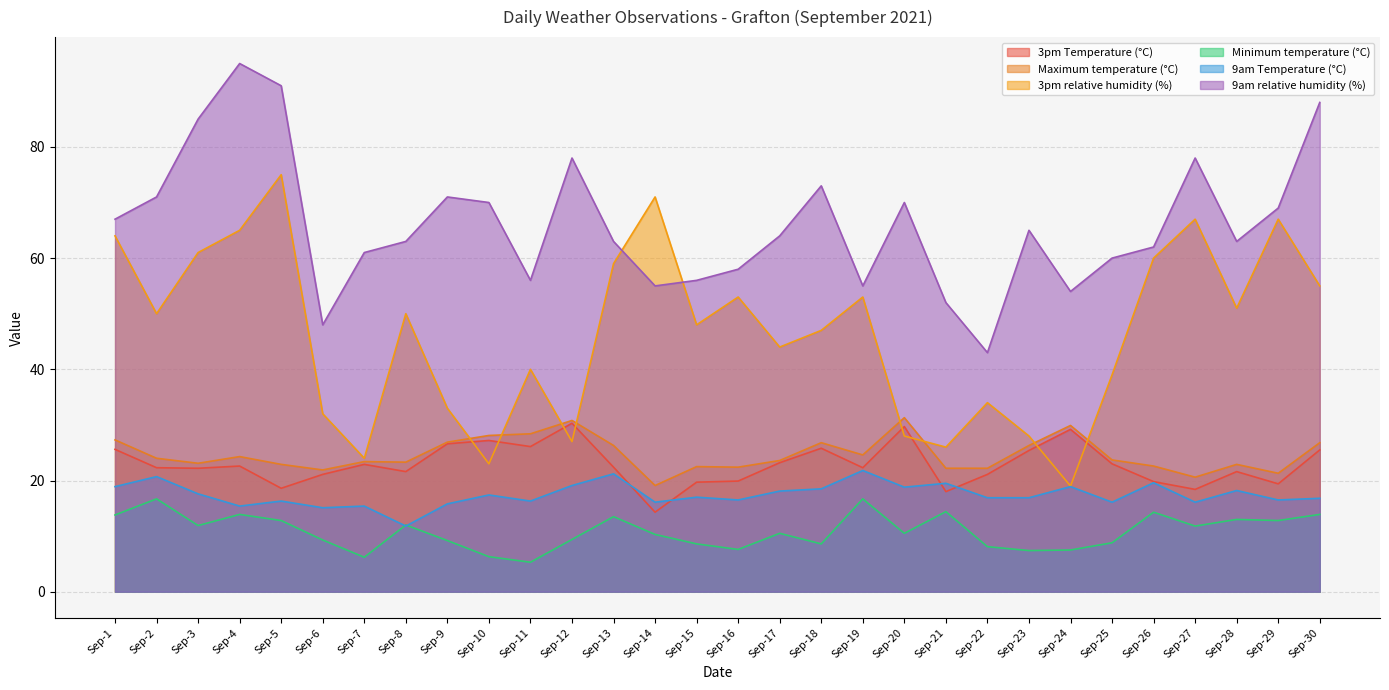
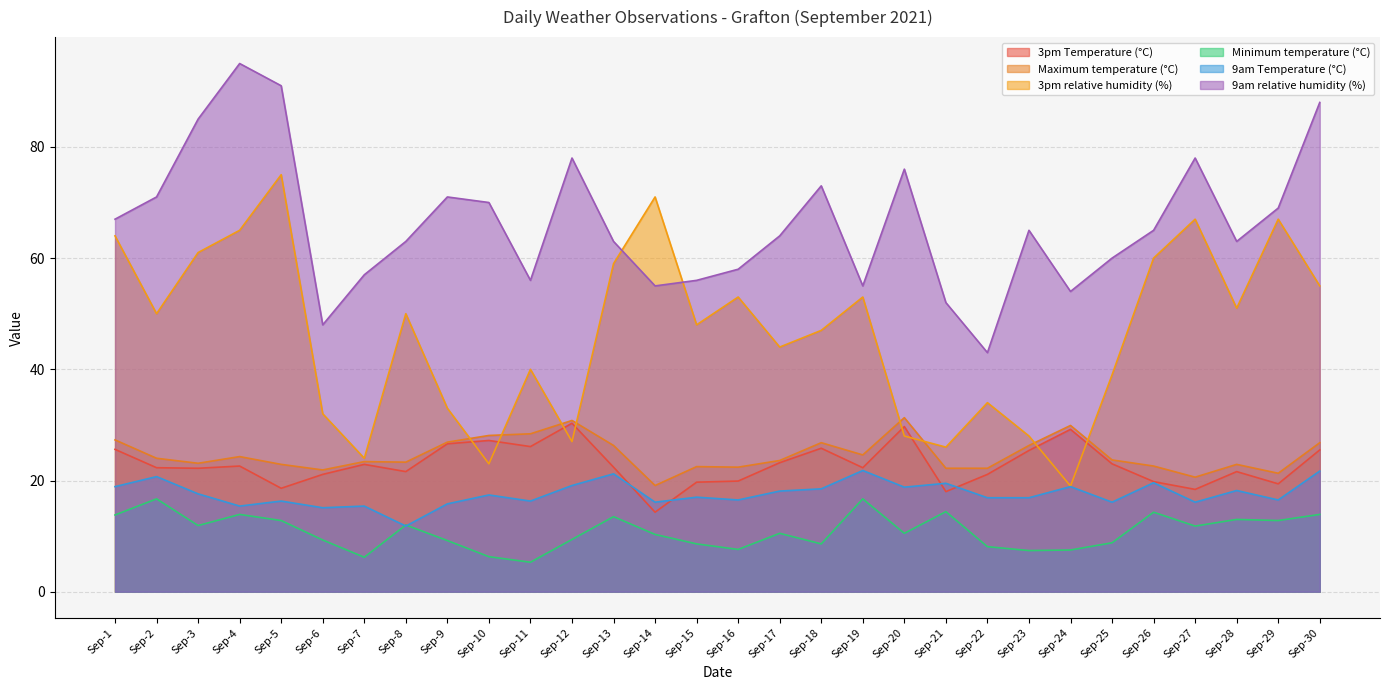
  {
    "Minimum temperature (°C)": {
      "Sep-1": 14,
      "Sep-2": 17,
      "Sep-3": 12,
      "Sep-4": 14,
      "Sep-5": 13,
      "Sep-6": 9,
      "Sep-7": 6,
      "Sep-9": 9,
      "Sep-10": 6,
      "Sep-11": 5,
      "Sep-12": 9,
      "Sep-13": 14,
      "Sep-14": 10,
      "Sep-15": 9,
      "Sep-16": 8,
      "Sep-17": 11,
      "Sep-18": 9,
      "Sep-19": 17,
      "Sep-20": 11,
      "Sep-21": 14,
      "Sep-22": 8,
      "Sep-23": 7,
      "Sep-24": 8,
      "Sep-25": 9,
      "Sep-26": 14,
      "Sep-27": 12,
      "Sep-28": 13,
      "Sep-29": 13,
      "Sep-30": 14
    },
    "9am Temperature (°C)": {
      "Sep-1": 19,
      "Sep-2": 21,
      "Sep-3": 18,
      "Sep-4": 15,
      "Sep-5": 16,
      "Sep-6": 15,
      "Sep-7": 15,
      "Sep-9": 16,
      "Sep-10": 17,
      "Sep-11": 16,
      "Sep-12": 19,
      "Sep-13": 21,
      "Sep-14": 16,
      "Sep-15": 17,
      "Sep-16": 17,
      "Sep-17": 18,
      "Sep-18": 19,
      "Sep-19": 22,
      "Sep-20": 19,
      "Sep-21": 20,
      "Sep-22": 17,
      "Sep-23": 17,
      "Sep-25": 16,
      "Sep-27": 16,
      "Sep-28": 18,
      "Sep-29": 17,
-     "Sep-30": 17
+     "Sep-30": 22
    },
    "9am relative humidity (%)": {
      "Sep-1": 67,
      "Sep-2": 71,
      "Sep-3": 85,
      "Sep-4": 95,
      "Sep-5": 91,
      "Sep-6": 48,
-     "Sep-7": 61,
+     "Sep-7": 57,
      "Sep-8": 63,
      "Sep-9": 71,
      "Sep-10": 70,
      "Sep-11": 56,
      "Sep-12": 78,
      "Sep-13": 63,
      "Sep-14": 55,
      "Sep-15": 56,
      "Sep-16": 58,
      "Sep-17": 64,
      "Sep-18": 73,
      "Sep-19": 55,
-     "Sep-20": 70,
+     "Sep-20": 76,
      "Sep-21": 52,
      "Sep-22": 43,
      "Sep-23": 65,
      "Sep-24": 54,
      "Sep-25": 60,
-     "Sep-26": 62,
+     "Sep-26": 65,
      "Sep-27": 78,
      "Sep-28": 63,
      "Sep-29": 69,
      "Sep-30": 88
    }
  }
